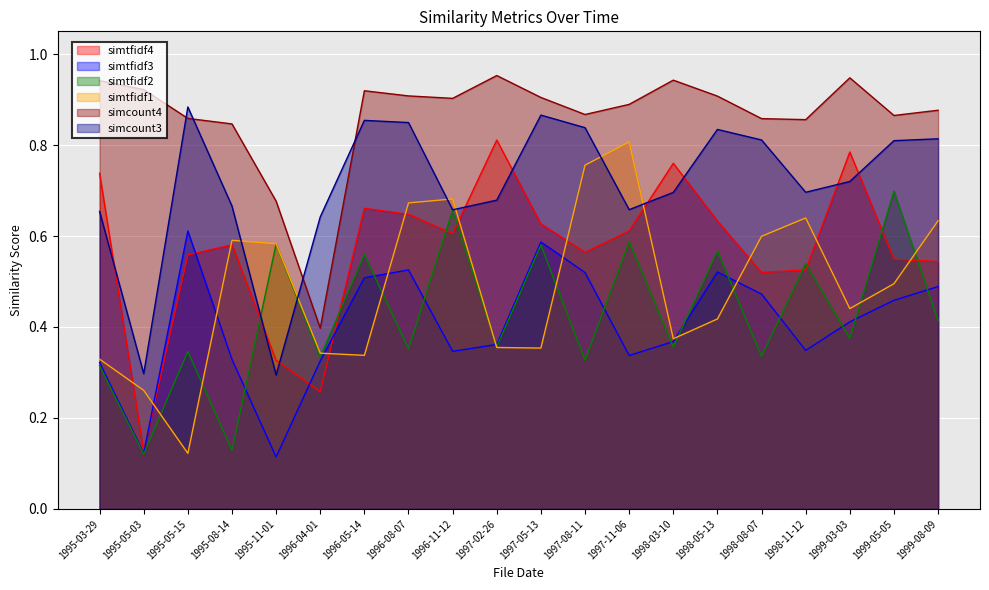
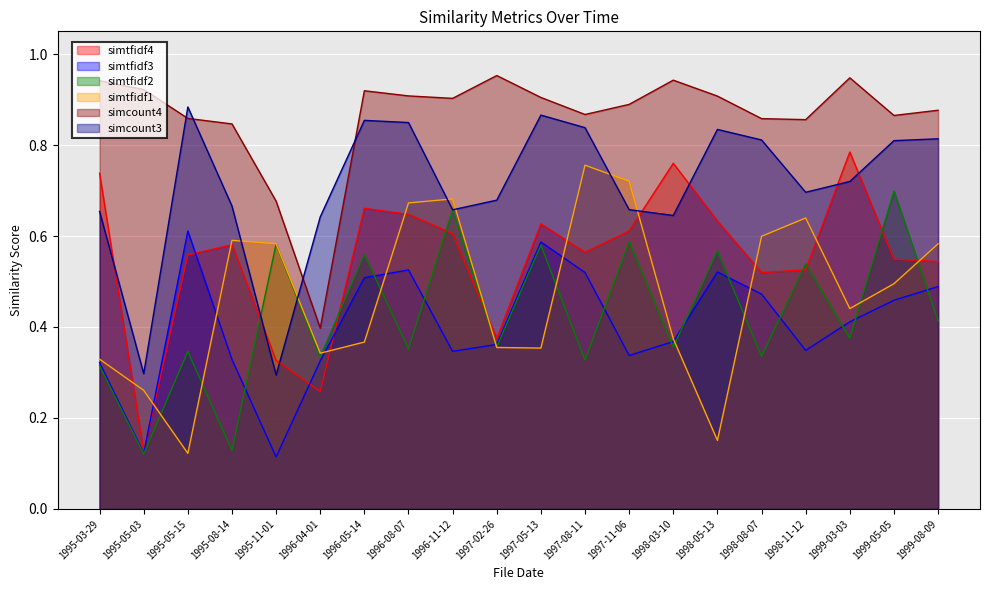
  {
    "simtfidf4": {
      "1995-03-29": 0.74,
      "1995-05-15": 0.56,
      "1995-08-14": 0.58,
      "1995-11-01": 0.33,
      "1996-04-01": 0.26,
      "1996-05-14": 0.66,
      "1996-08-07": 0.65,
      "1996-11-12": 0.61,
-     "1997-02-26": 0.81,
+     "1997-02-26": 0.37,
      "1997-05-13": 0.63,
      "1997-08-11": 0.56,
      "1997-11-06": 0.61,
      "1998-03-10": 0.76,
      "1998-05-13": 0.63,
      "1998-08-07": 0.52,
      "1998-11-12": 0.53,
      "1999-03-03": 0.78,
      "1999-05-05": 0.55,
      "1999-08-09": 0.54
    },
    "simtfidf3": {
      "1995-03-29": 0.32,
      "1995-05-15": 0.61,
      "1995-08-14": 0.33,
      "1995-11-01": 0.11,
      "1996-04-01": 0.33,
      "1996-05-14": 0.51,
      "1996-08-07": 0.53,
      "1996-11-12": 0.35,
      "1997-05-13": 0.59,
      "1997-08-11": 0.52,
      "1997-11-06": 0.34,
      "1998-03-10": 0.37,
      "1998-05-13": 0.52,
      "1998-08-07": 0.47,
      "1998-11-12": 0.35,
      "1999-03-03": 0.41,
      "1999-05-05": 0.46,
      "1999-08-09": 0.49
    },
    "simtfidf2": {
      "1995-03-29": 0.31,
      "1995-05-15": 0.35,
      "1995-08-14": 0.13,
      "1996-04-01": 0.33,
      "1996-05-14": 0.56,
      "1996-08-07": 0.35,
      "1997-05-13": 0.58,
      "1997-08-11": 0.33,
      "1997-11-06": 0.59,
      "1998-03-10": 0.36,
      "1998-05-13": 0.57,
      "1998-08-07": 0.34,
      "1998-11-12": 0.54,
      "1999-03-03": 0.38,
      "1999-05-05": 0.70,
      "1999-08-09": 0.41
    },
    "simtfidf1": {
      "1995-03-29": 0.33,
      "1995-05-03": 0.26,
      "1995-05-15": 0.12,
      "1995-08-14": 0.59,
      "1996-04-01": 0.34,
-     "1996-05-14": 0.34,
+     "1996-05-14": 0.37,
      "1996-08-07": 0.67,
      "1996-11-12": 0.68,
      "1997-05-13": 0.35,
      "1997-08-11": 0.76,
-     "1997-11-06": 0.81,
+     "1997-11-06": 0.72,
      "1998-03-10": 0.37,
-     "1998-05-13": 0.42,
+     "1998-05-13": 0.15,
      "1998-08-07": 0.60,
      "1998-11-12": 0.64,
      "1999-03-03": 0.44,
      "1999-05-05": 0.50,
-     "1999-08-09": 0.63
+     "1999-08-09": 0.58
    },
    "simcount4": {
      "1995-05-15": 0.86,
      "1995-08-14": 0.85,
      "1995-11-01": 0.68,
      "1996-04-01": 0.40,
      "1996-05-14": 0.92,
      "1996-08-07": 0.91,
      "1996-11-12": 0.90,
      "1997-02-26": 0.95,
      "1997-05-13": 0.90,
      "1997-08-11": 0.87,
      "1997-11-06": 0.89,
      "1998-03-10": 0.94,
      "1998-05-13": 0.91,
      "1998-08-07": 0.86,
      "1998-11-12": 0.86,
      "1999-03-03": 0.95,
      "1999-05-05": 0.87,
      "1999-08-09": 0.88
    },
    "simcount3": {
      "1995-03-29": 0.65,
      "1995-05-03": 0.30,
      "1995-05-15": 0.88,
      "1995-08-14": 0.67,
      "1995-11-01": 0.29,
      "1996-04-01": 0.64,
      "1996-05-14": 0.85,
      "1996-08-07": 0.85,
      "1997-02-26": 0.68,
      "1997-05-13": 0.87,
      "1997-08-11": 0.84,
      "1997-11-06": 0.66,
-     "1998-03-10": 0.70,
+     "1998-03-10": 0.65,
      "1998-05-13": 0.83,
      "1998-08-07": 0.81,
      "1998-11-12": 0.70,
      "1999-03-03": 0.72,
      "1999-05-05": 0.81,
      "1999-08-09": 0.81
    }
  }
